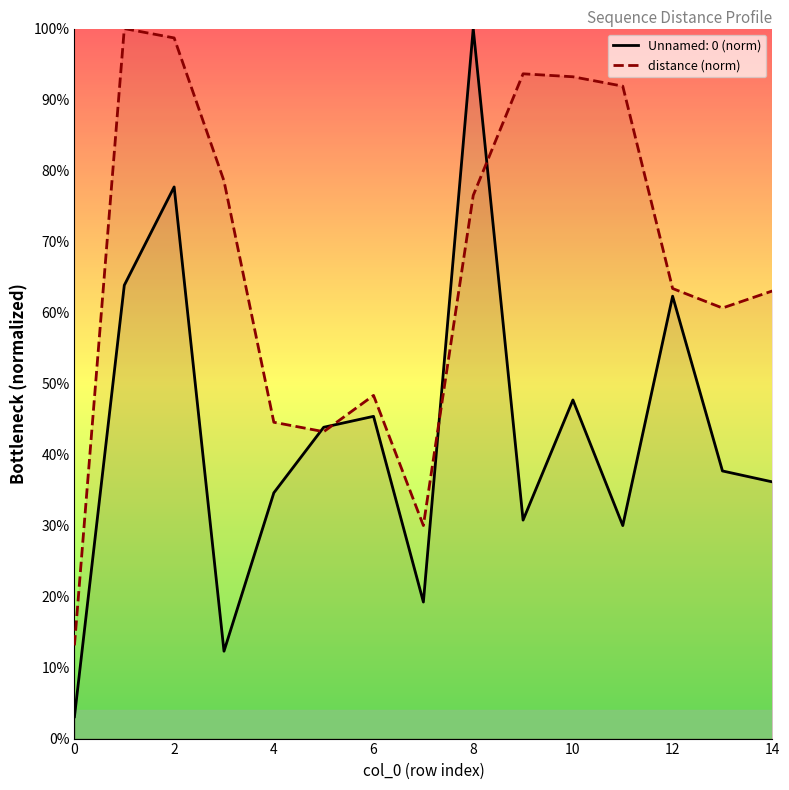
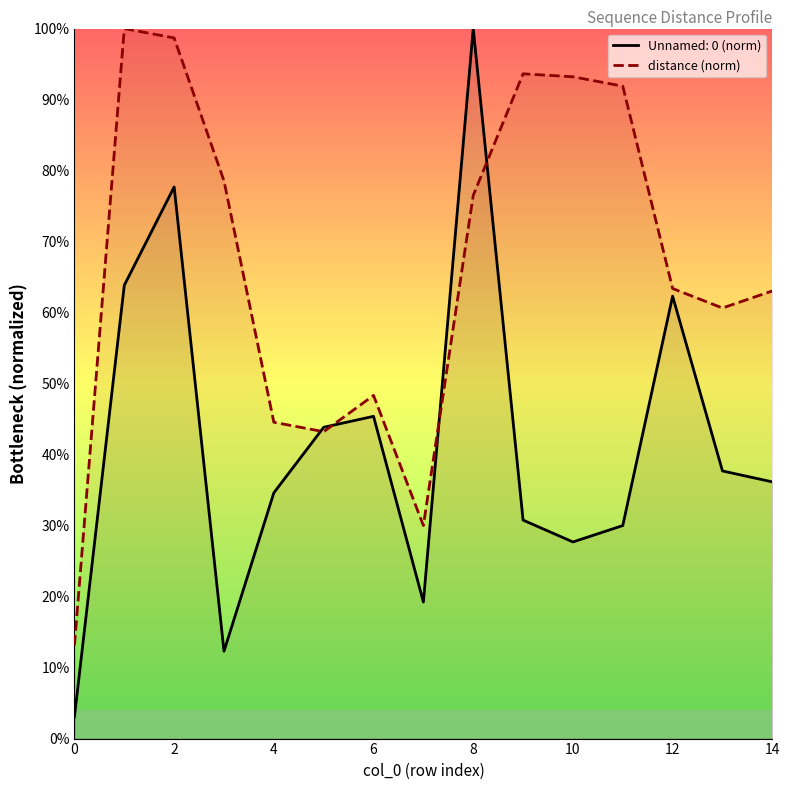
  {
    "Unnamed: 0 (norm)": {
      "2": "78%",
      "4": "35%",
      "6": "45%",
      "8": "100%",
-     "10": "48%",
+     "10": "28%",
      "12": "62%",
      "14": "36%"
    },
    "distance (norm)": {
      "0": "13%",
      "2": "99%",
      "4": "45%",
      "6": "48%",
      "8": "77%",
      "10": "93%",
      "12": "63%",
      "14": "63%"
    }
  }
